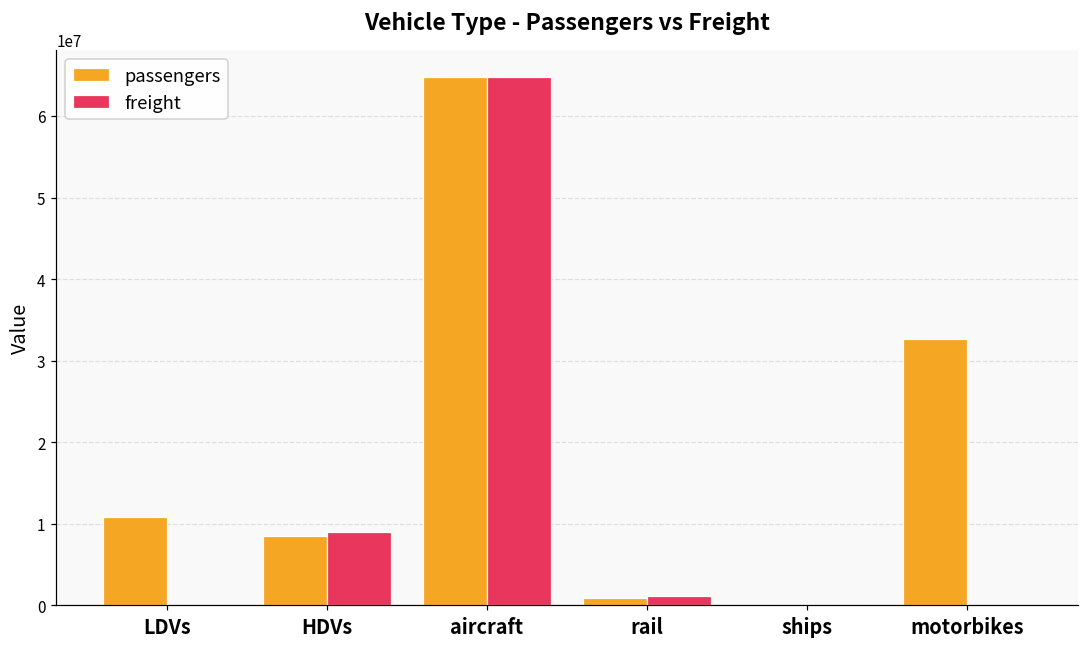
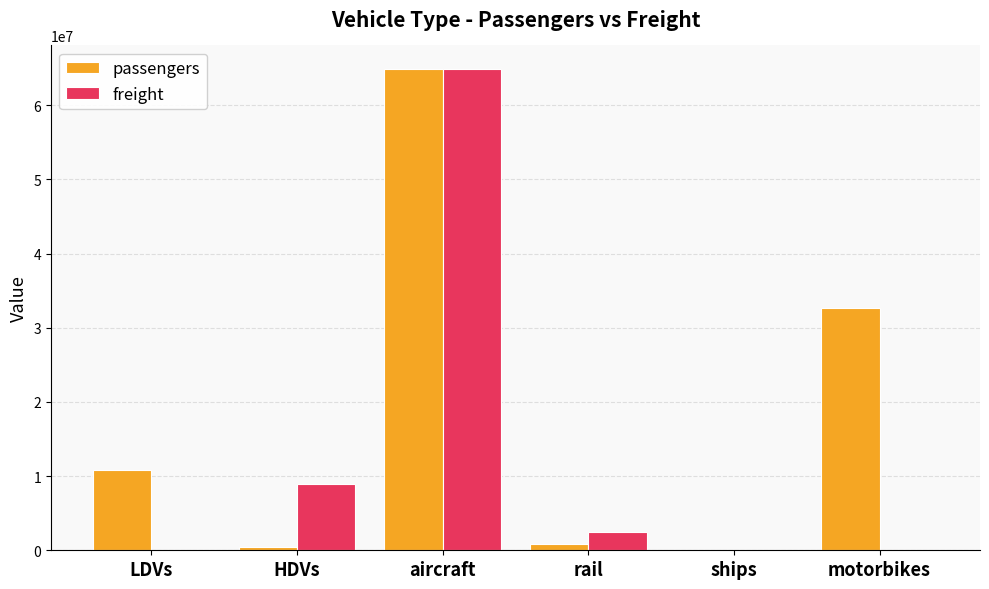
  {
    "passengers": {
      "LDVs": 11000000,
-     "HDVs": 9000000,
+     "HDVs": 0,
      "aircraft": 65000000,
      "rail": 1000000,
      "ships": 0,
      "motorbikes": 33000000
    },
    "freight": {
      "LDVs": 0,
      "HDVs": 9000000,
      "aircraft": 65000000,
-     "rail": 1000000,
+     "rail": 3000000,
      "ships": 0,
      "motorbikes": 0
    }
  }
